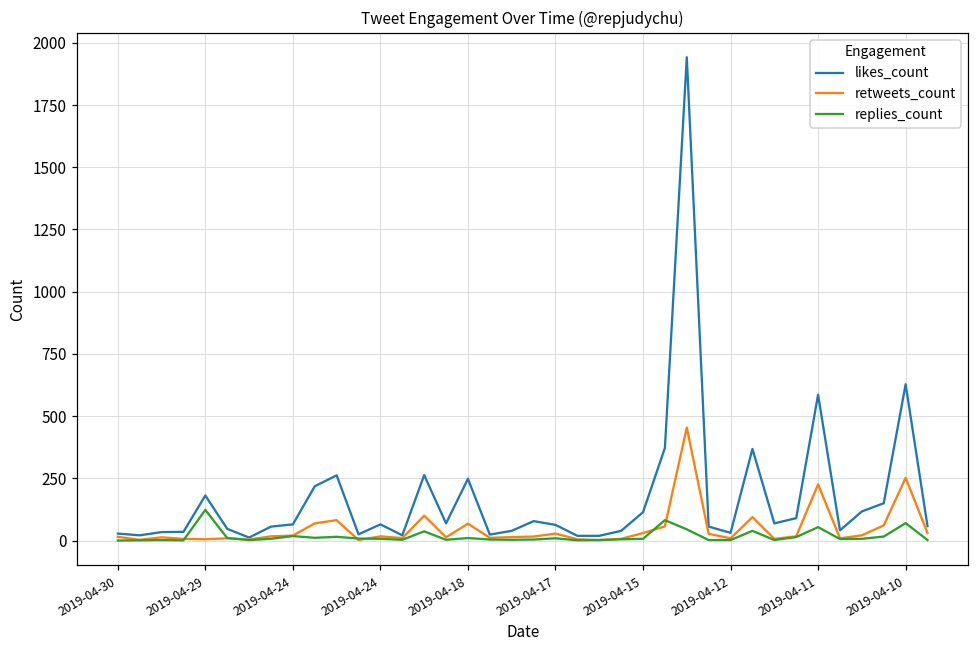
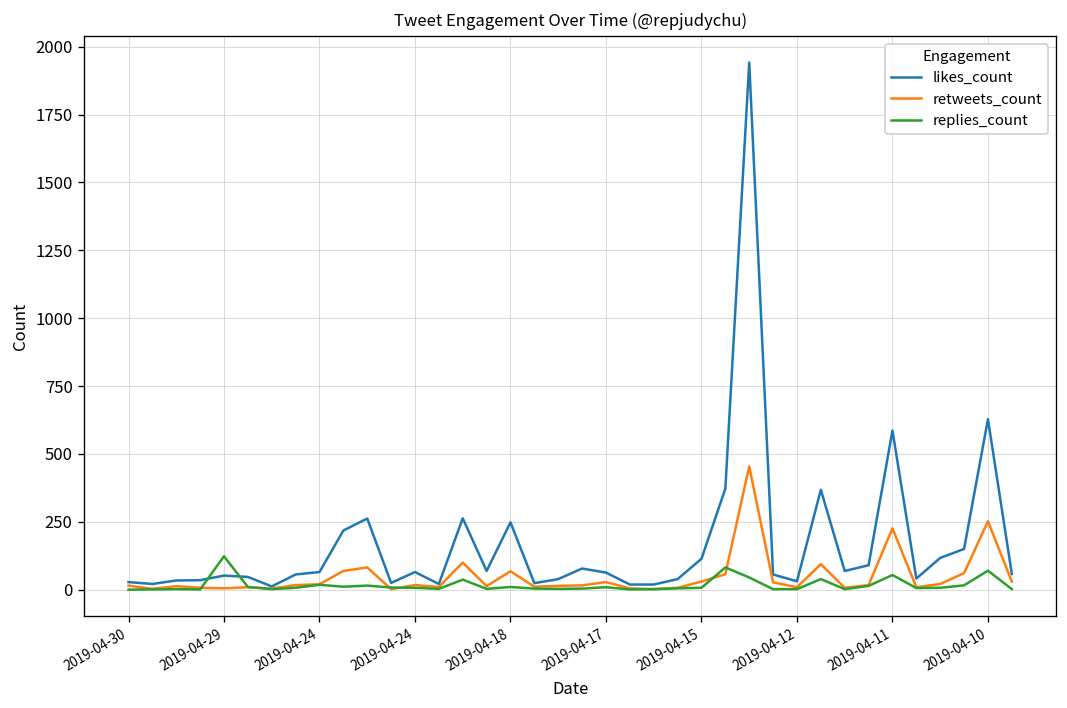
  {
    "likes_count": {
-     "2019-04-29": 180
+     "2019-04-29": 50
    },
    "retweets_count": {
      "2019-04-29": 10
    },
    "replies_count": {
      "2019-04-29": 120
    }
  }
